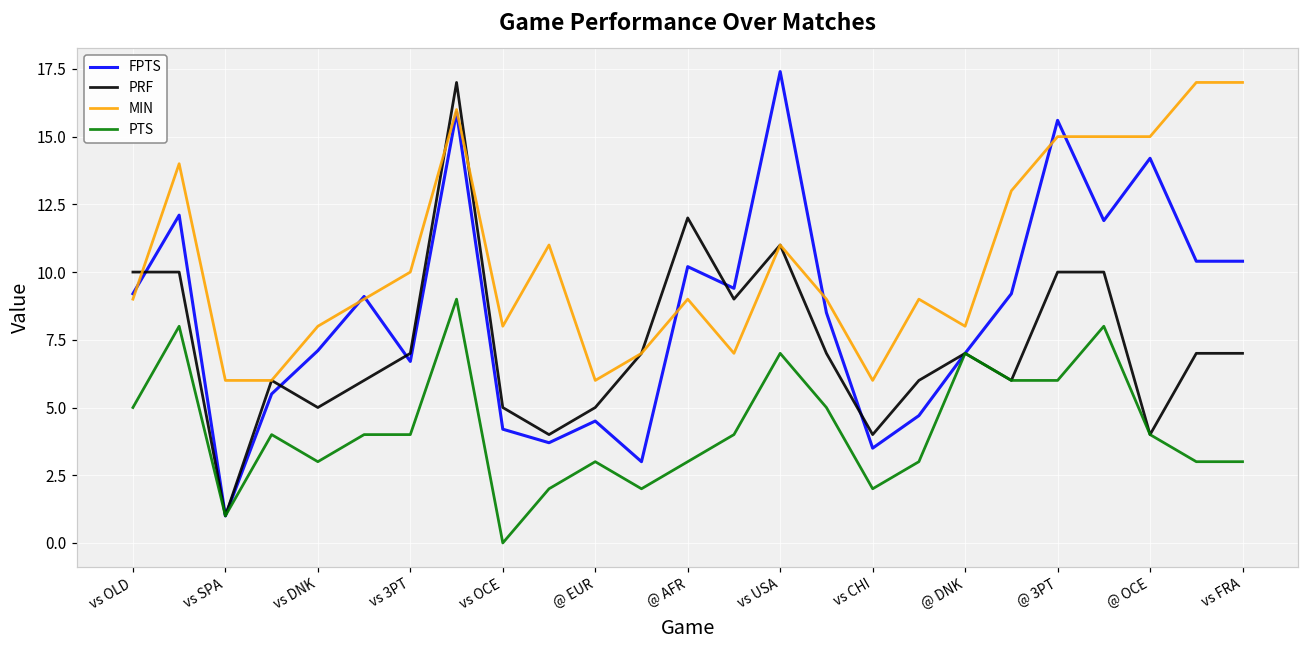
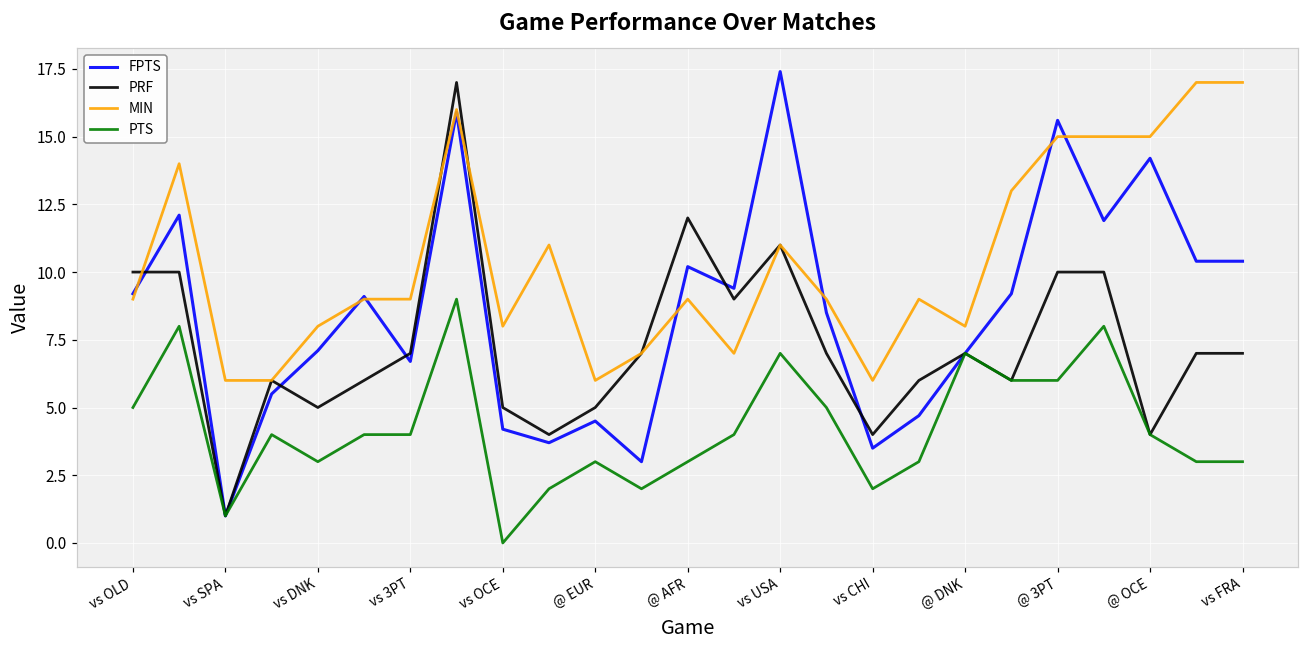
  {
    "FPTS": {
      "vs OLD": 9.2,
      "vs DNK": 7,
      "vs 3PT": 6.7,
      "vs OCE": 4.2,
      "@ EUR": 4.5,
      "@ AFR": 10.2,
      "vs USA": 17.4,
      "vs CHI": 3.5,
      "@ 3PT": 15.6,
      "@ OCE": 14.2
    },
    "PRF": {
      "vs OLD": 10,
      "vs DNK": 5,
      "vs 3PT": 7,
      "vs OCE": 5,
      "@ EUR": 5,
      "@ AFR": 12,
      "vs CHI": 4,
      "@ 3PT": 10
    },
    "MIN": {
      "vs OLD": 9,
      "vs SPA": 6,
      "vs DNK": 8,
-     "vs 3PT": 10,
+     "vs 3PT": 9,
      "vs OCE": 8,
      "@ EUR": 6,
      "@ AFR": 9,
      "vs CHI": 6,
      "@ DNK": 8,
      "@ 3PT": 15,
      "@ OCE": 15
    },
    "PTS": {
      "vs OLD": 5,
      "vs DNK": 3,
      "vs 3PT": 4,
      "vs OCE": 0,
      "@ EUR": 3,
      "@ AFR": 3,
      "vs USA": 7,
      "vs CHI": 2,
      "@ 3PT": 6
    }
  }
